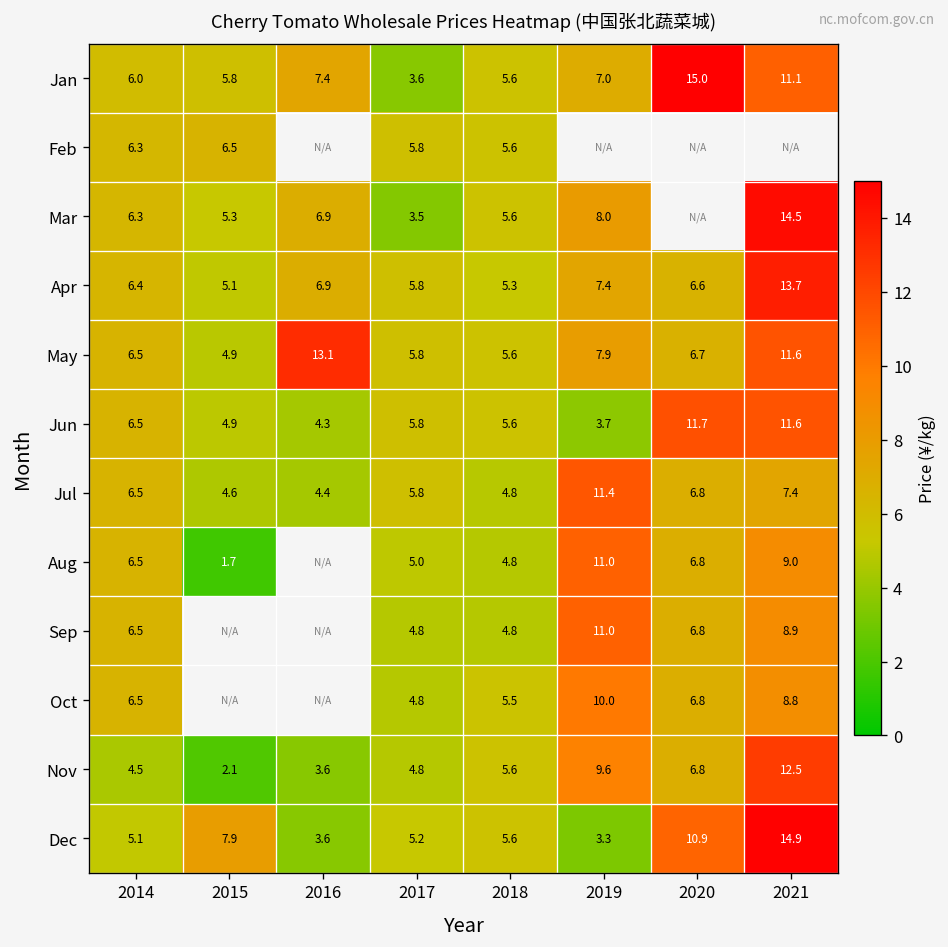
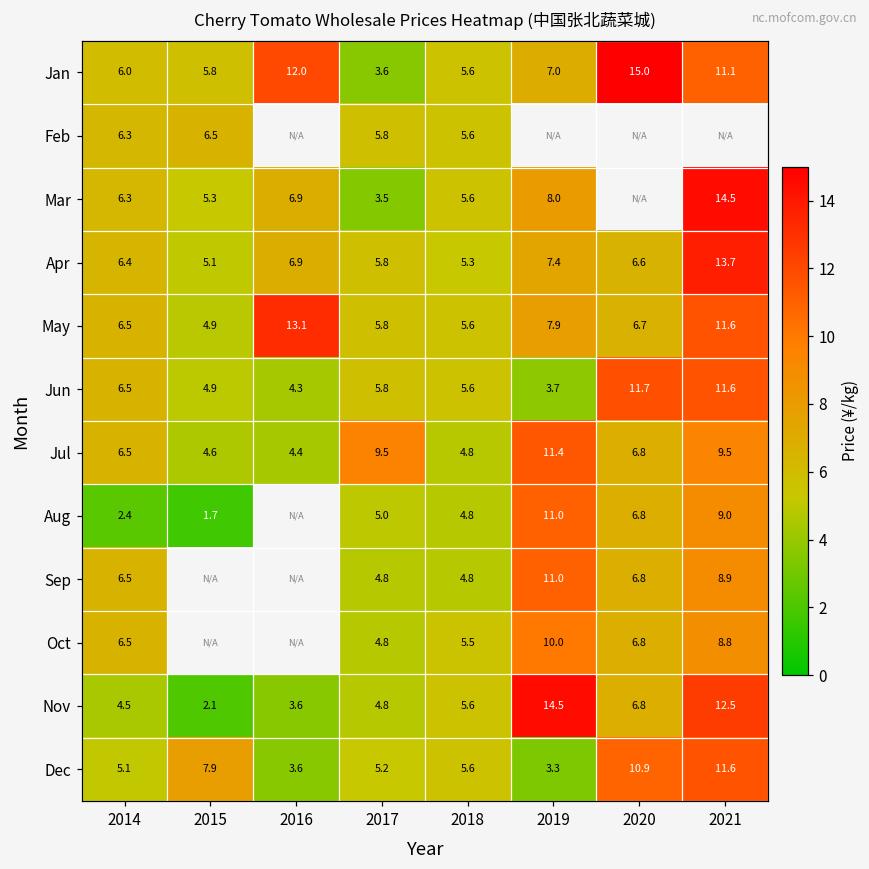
  {
    "Jan": {
      "2014": 6.0,
      "2015": 5.8,
-     "2016": 7.4,
+     "2016": 12.0,
      "2017": 3.6,
      "2018": 5.6,
      "2019": 7.0,
      "2020": 15.0,
      "2021": 11.1
    },
    "Feb": {
      "2014": 6.3,
      "2015": 6.5,
      "2017": 5.8,
      "2018": 5.6
    },
    "Mar": {
      "2014": 6.3,
      "2015": 5.3,
      "2016": 6.9,
      "2017": 3.5,
      "2018": 5.6,
      "2019": 8.0,
      "2021": 14.5
    },
    "Apr": {
      "2014": 6.4,
      "2015": 5.1,
      "2016": 6.9,
      "2017": 5.8,
      "2018": 5.3,
      "2019": 7.4,
      "2020": 6.6,
      "2021": 13.7
    },
    "May": {
      "2014": 6.5,
      "2015": 4.9,
      "2016": 13.1,
      "2017": 5.8,
      "2018": 5.6,
      "2019": 7.9,
      "2020": 6.7,
      "2021": 11.6
    },
    "Jun": {
      "2014": 6.5,
      "2015": 4.9,
      "2016": 4.3,
      "2017": 5.8,
      "2018": 5.6,
      "2019": 3.7,
      "2020": 11.7,
      "2021": 11.6
    },
    "Jul": {
      "2014": 6.5,
      "2015": 4.6,
      "2016": 4.4,
-     "2017": 5.8,
+     "2017": 9.5,
      "2018": 4.8,
      "2019": 11.4,
      "2020": 6.8,
-     "2021": 7.4
+     "2021": 9.5
    },
    "Aug": {
-     "2014": 6.5,
+     "2014": 2.4,
      "2015": 1.7,
      "2017": 5.0,
      "2018": 4.8,
      "2019": 11.0,
      "2020": 6.8,
      "2021": 9.0
    },
    "Sep": {
      "2014": 6.5,
      "2017": 4.8,
      "2018": 4.8,
      "2019": 11.0,
      "2020": 6.8,
      "2021": 8.9
    },
    "Oct": {
      "2014": 6.5,
      "2017": 4.8,
      "2018": 5.5,
      "2019": 10.0,
      "2020": 6.8,
      "2021": 8.8
    },
    "Nov": {
      "2014": 4.5,
      "2015": 2.1,
      "2016": 3.6,
      "2017": 4.8,
      "2018": 5.6,
-     "2019": 9.6,
+     "2019": 14.5,
      "2020": 6.8,
      "2021": 12.5
    },
    "Dec": {
      "2014": 5.1,
      "2015": 7.9,
      "2016": 3.6,
      "2017": 5.2,
      "2018": 5.6,
      "2019": 3.3,
      "2020": 10.9,
-     "2021": 14.9
+     "2021": 11.6
    }
  }
